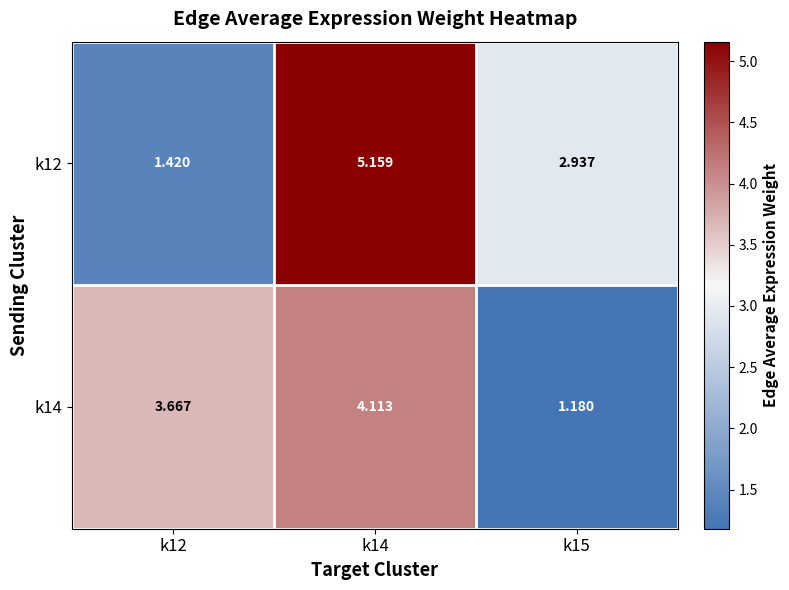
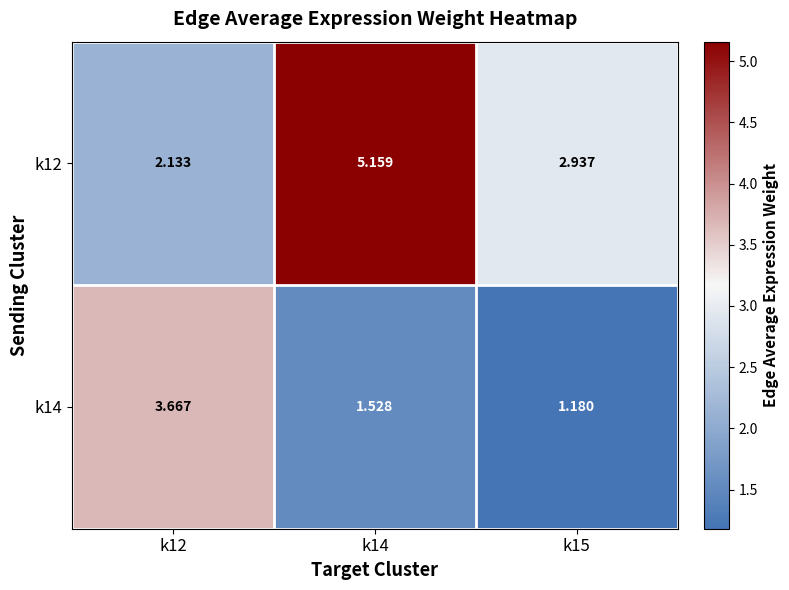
  {
    "k12": {
-     "k12": 1.420,
+     "k12": 2.133,
      "k14": 5.159,
      "k15": 2.937
    },
    "k14": {
      "k12": 3.667,
-     "k14": 4.113,
+     "k14": 1.528,
      "k15": 1.180
    }
  }
